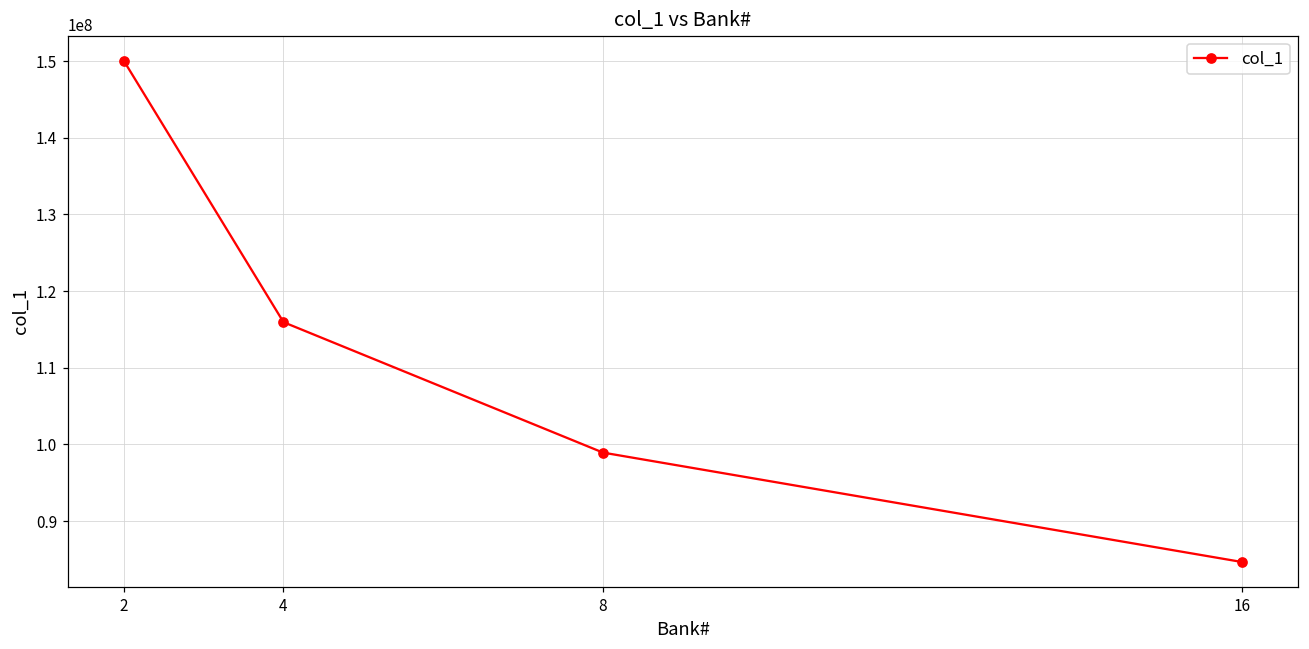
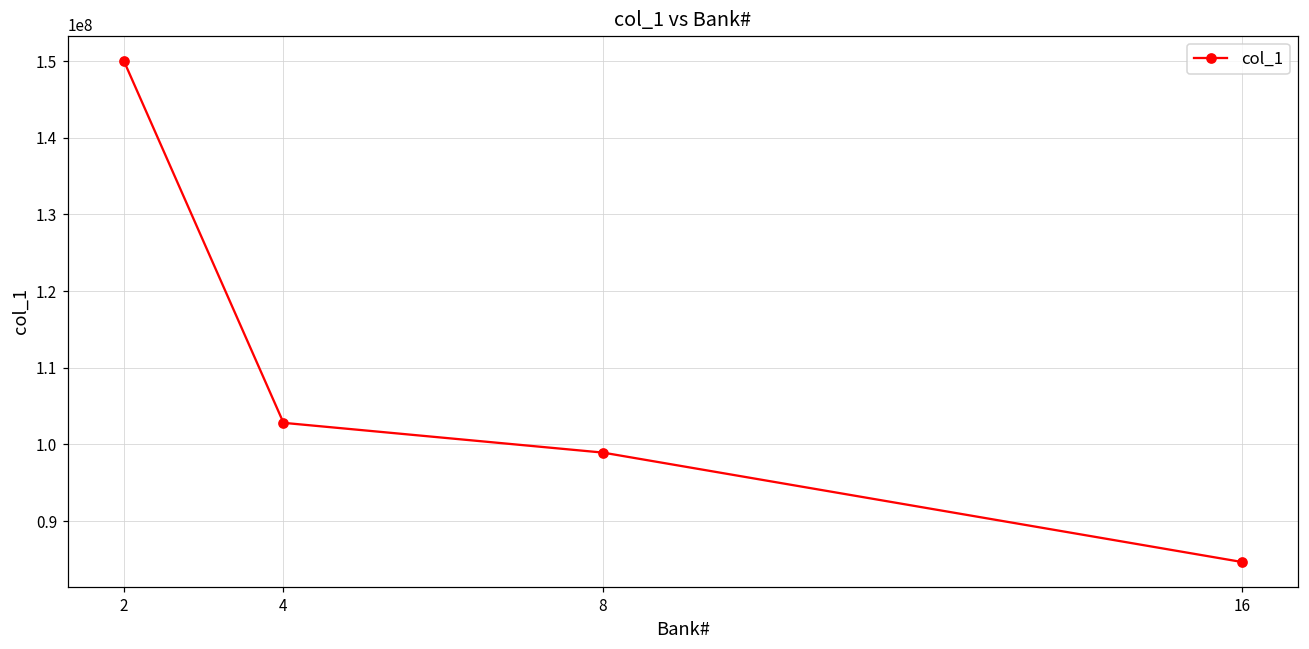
  {
    "2": 150000000,
-   "4": 116000000,
+   "4": 103000000,
    "8": 99000000,
    "16": 85000000
  }
